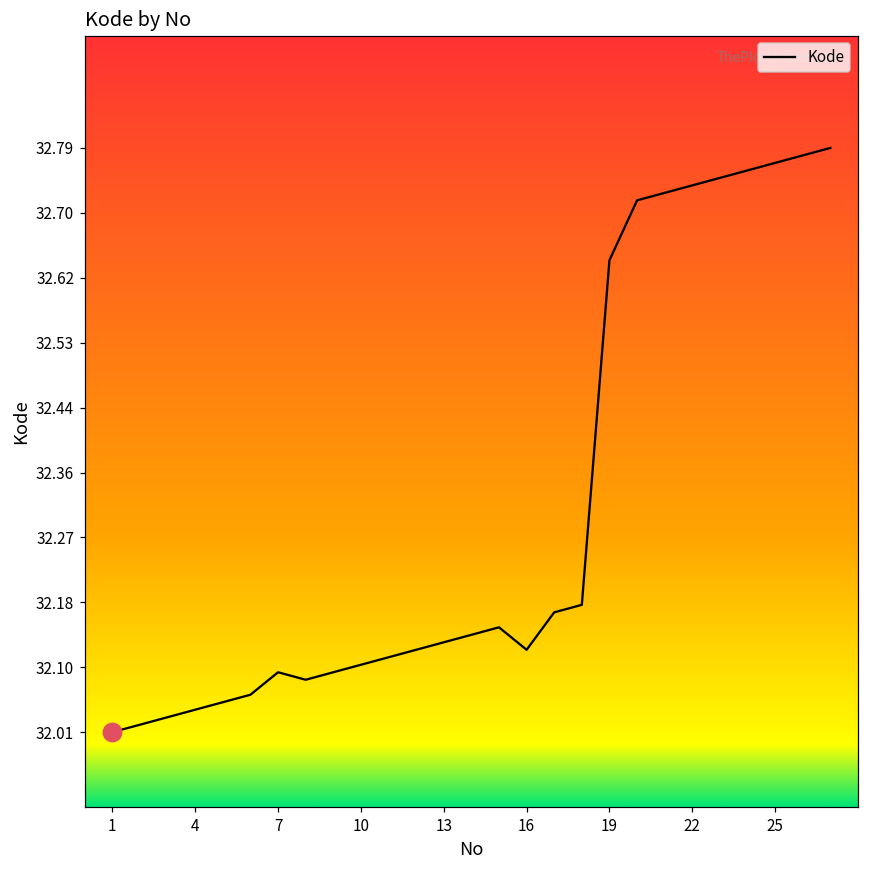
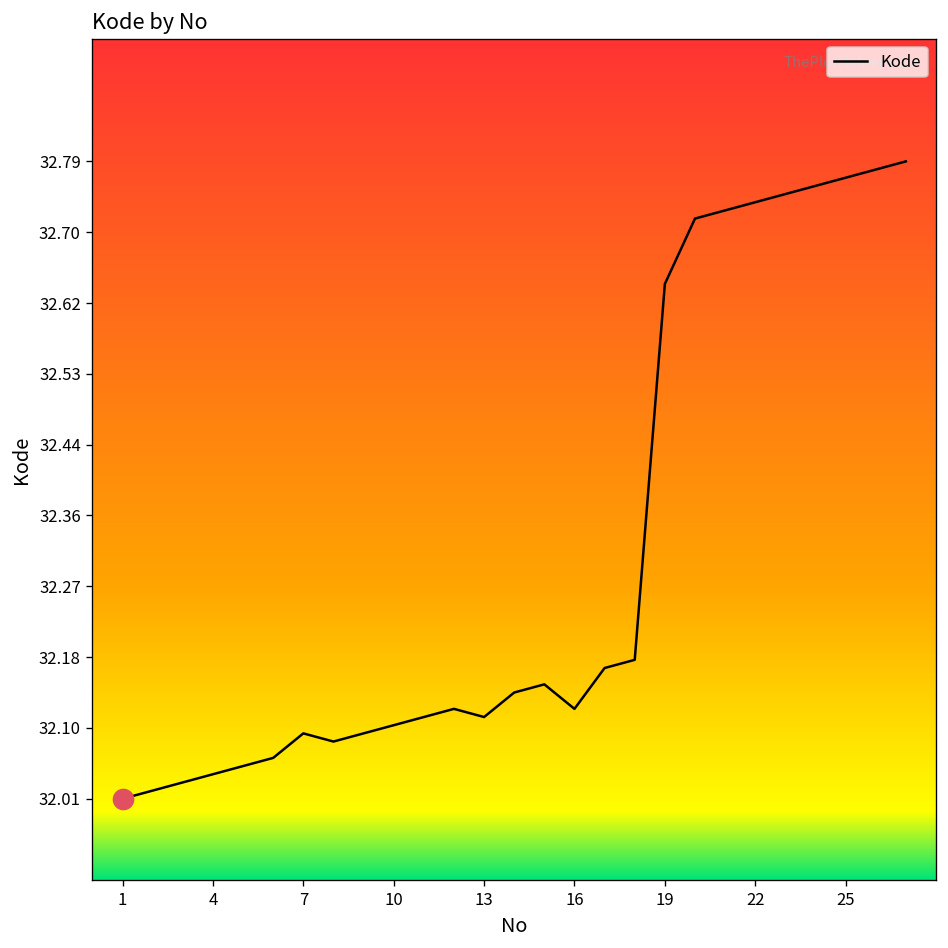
  {
    "Kode": {
      "4": 32.04,
      "7": 32.09,
      "10": 32.10,
-     "13": 32.13,
+     "13": 32.11,
      "16": 32.12,
      "19": 32.64,
      "22": 32.74,
      "25": 32.77
    }
  }
